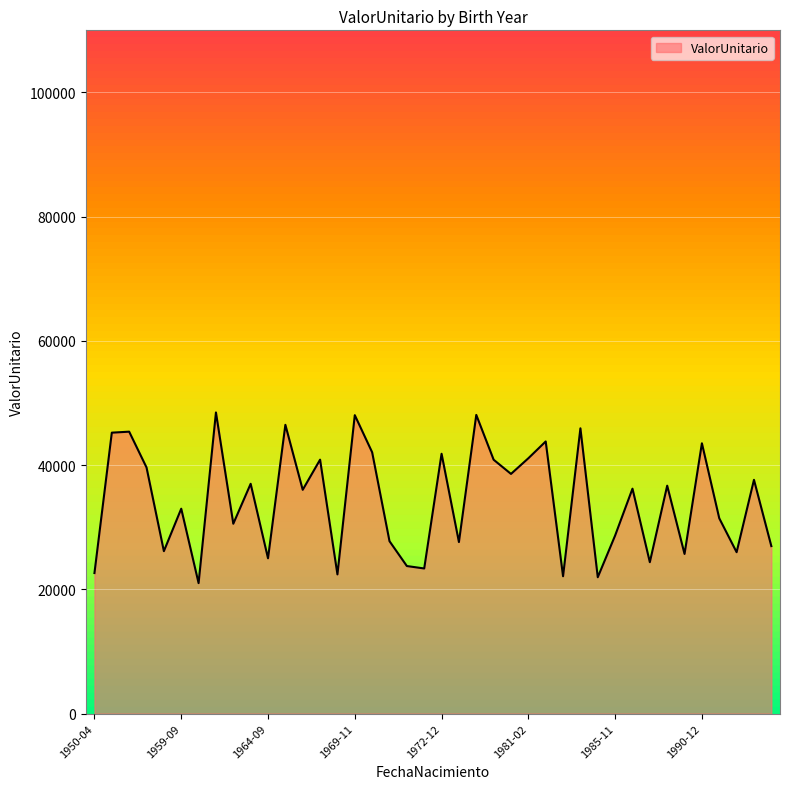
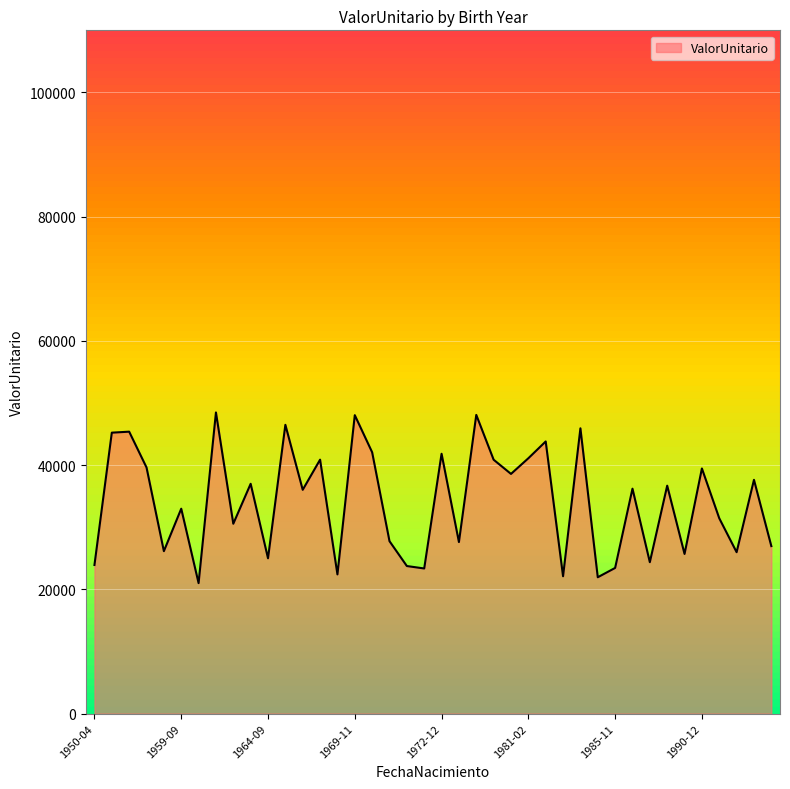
  {
-   "1950-04": 23000,
+   "1950-04": 24000,
    "1959-09": 33000,
    "1964-09": 25000,
    "1969-11": 48000,
    "1972-12": 42000,
    "1981-02": 41000,
-   "1985-11": 29000,
-   "1990-12": 44000
+   "1985-11": 23000,
+   "1990-12": 39000
  }
